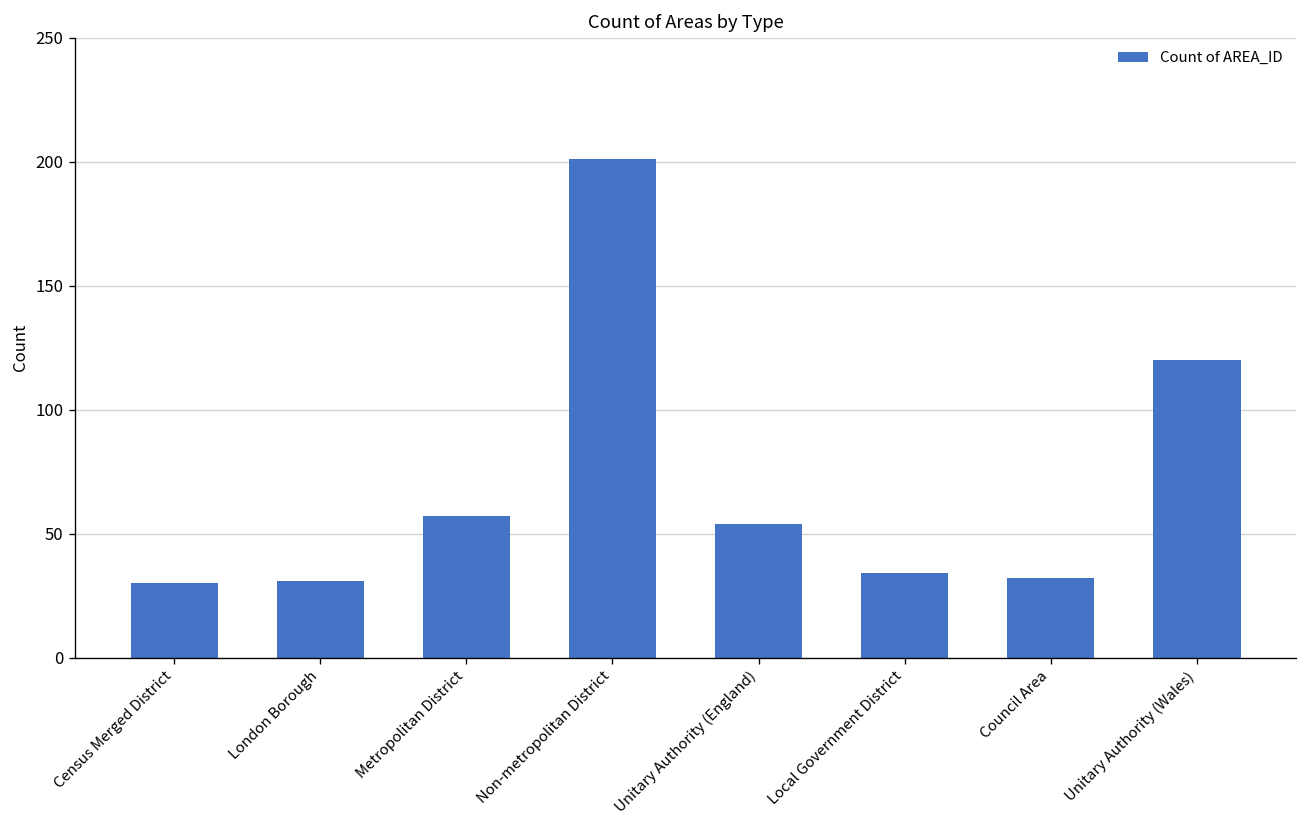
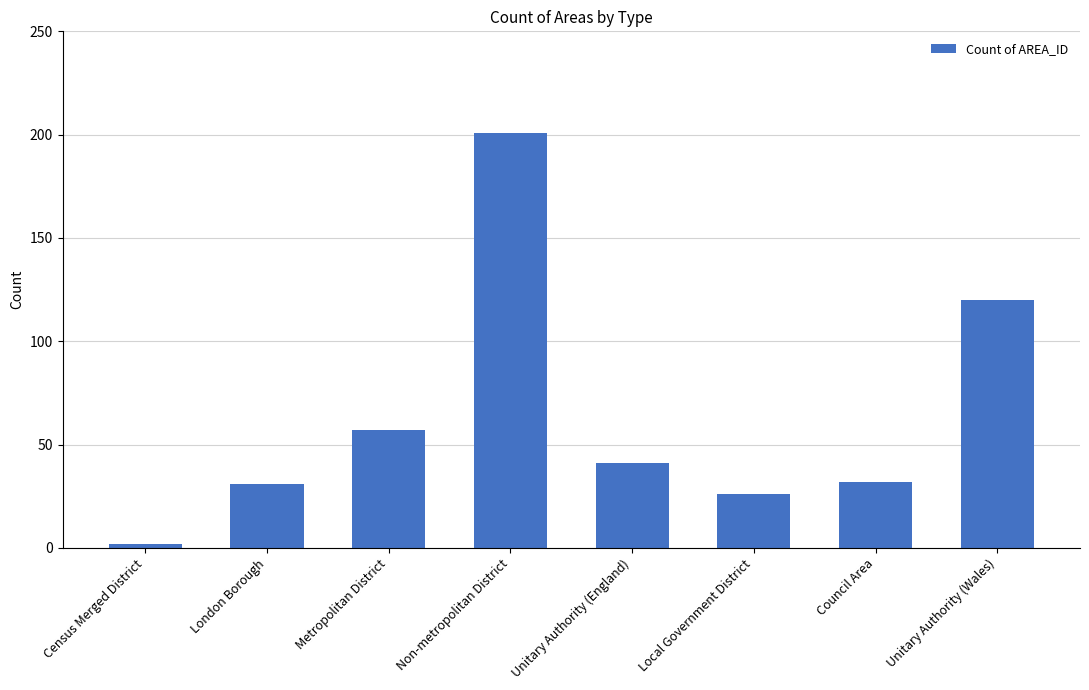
  {
-   "Census Merged District": 30,
+   "Census Merged District": 2,
    "London Borough": 31,
    "Metropolitan District": 57,
    "Non-metropolitan District": 201,
-   "Unitary Authority (England)": 54,
-   "Local Government District": 34,
+   "Unitary Authority (England)": 41,
+   "Local Government District": 26,
    "Council Area": 32,
    "Unitary Authority (Wales)": 120
  }
